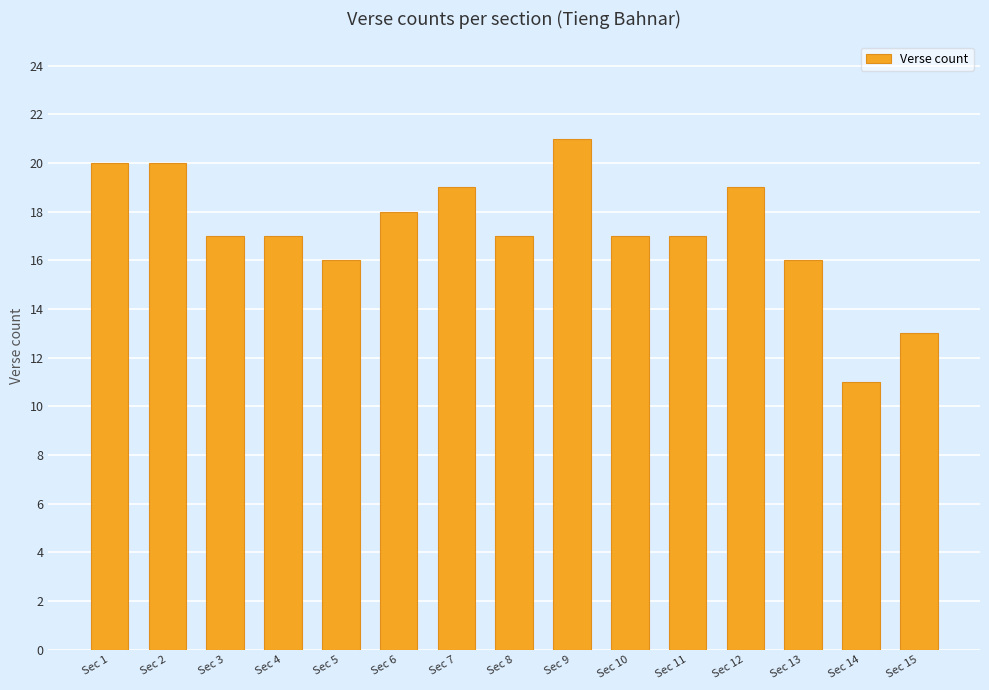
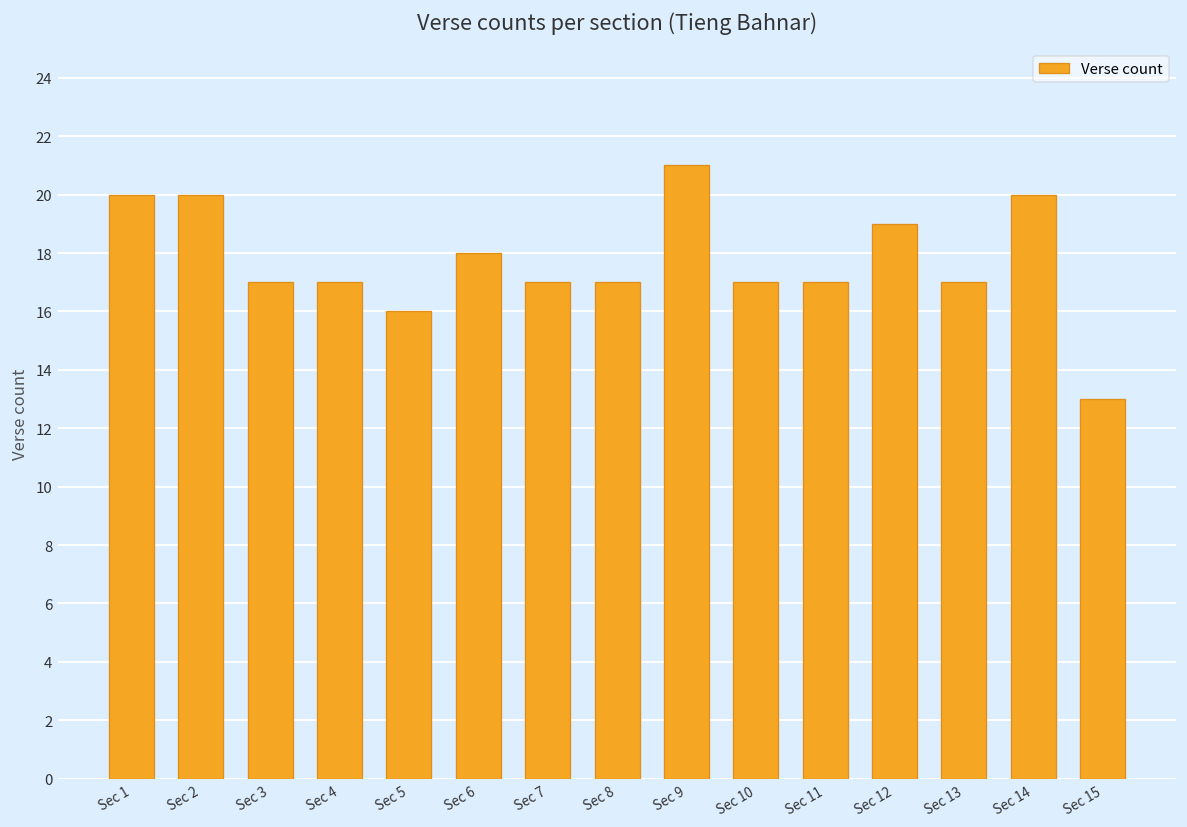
  {
    "Sec 1": 20,
    "Sec 2": 20,
    "Sec 3": 17,
    "Sec 4": 17,
    "Sec 5": 16,
    "Sec 6": 18,
-   "Sec 7": 19,
+   "Sec 7": 17,
    "Sec 8": 17,
    "Sec 9": 21,
    "Sec 10": 17,
    "Sec 11": 17,
    "Sec 12": 19,
-   "Sec 13": 16,
-   "Sec 14": 11,
+   "Sec 13": 17,
+   "Sec 14": 20,
    "Sec 15": 13
  }
